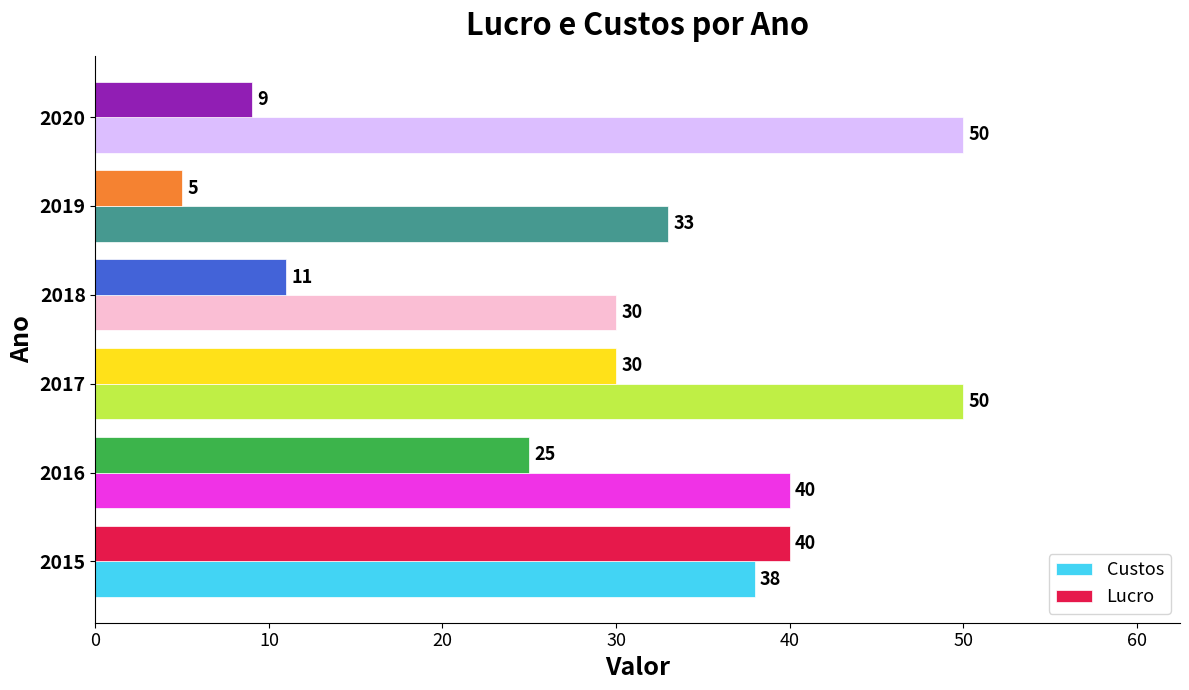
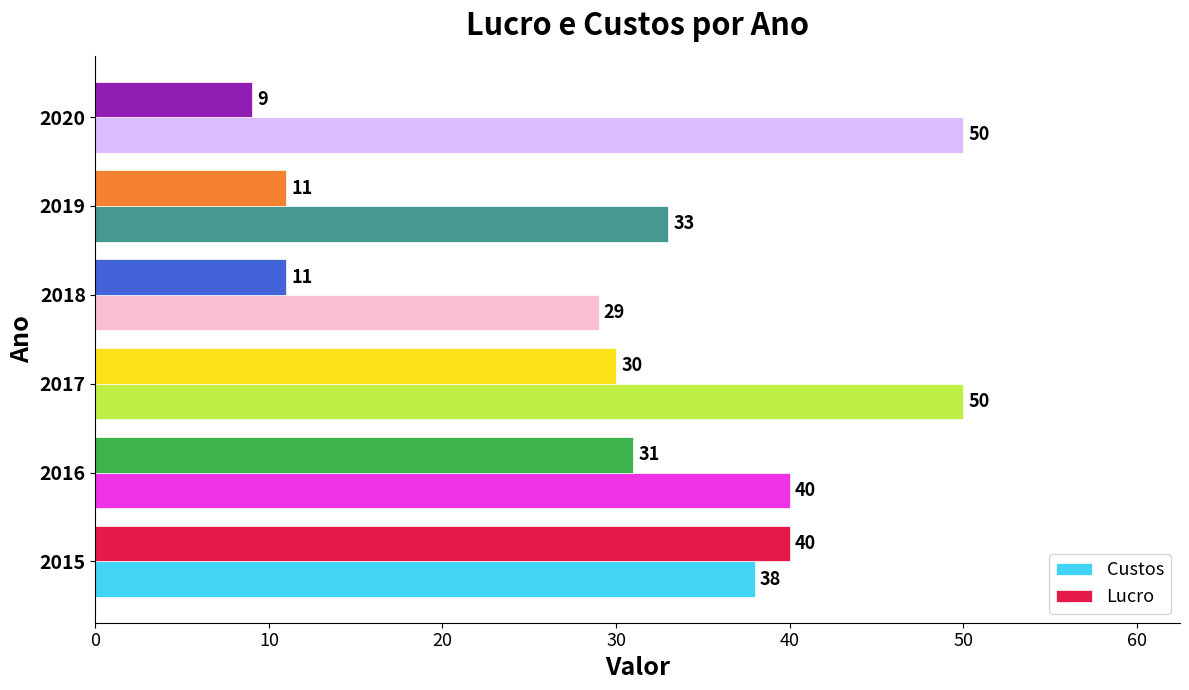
  {
    "Custos": {
      "2020": 50,
      "2019": 33,
-     "2018": 30,
+     "2018": 29,
      "2017": 50,
      "2016": 40,
      "2015": 38
    },
    "Lucro": {
      "2020": 9,
-     "2019": 5,
+     "2019": 11,
      "2018": 11,
      "2017": 30,
-     "2016": 25,
+     "2016": 31,
      "2015": 40
    }
  }
